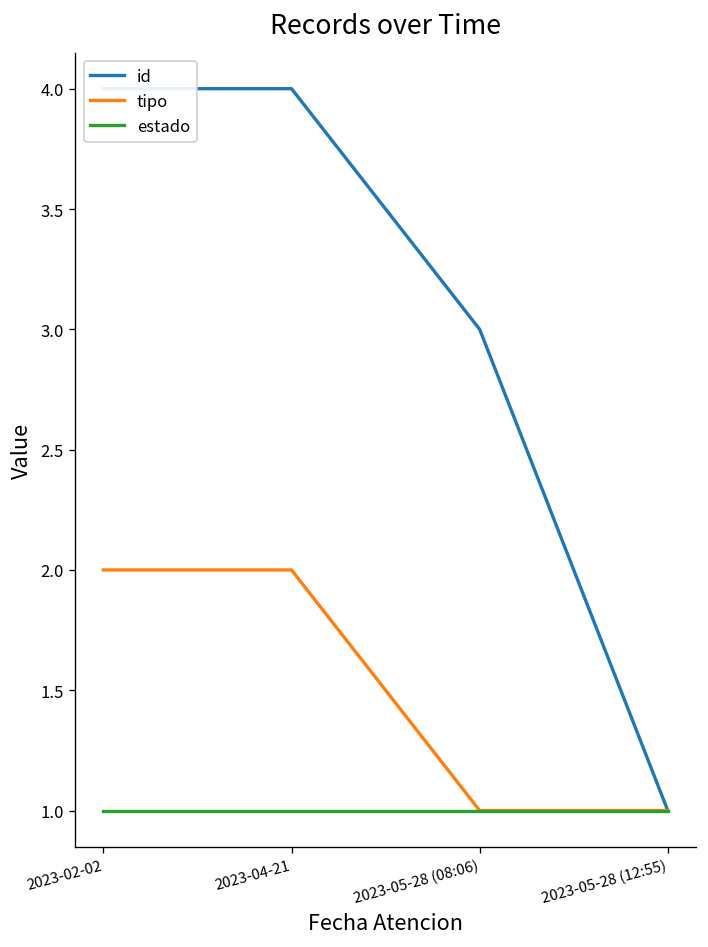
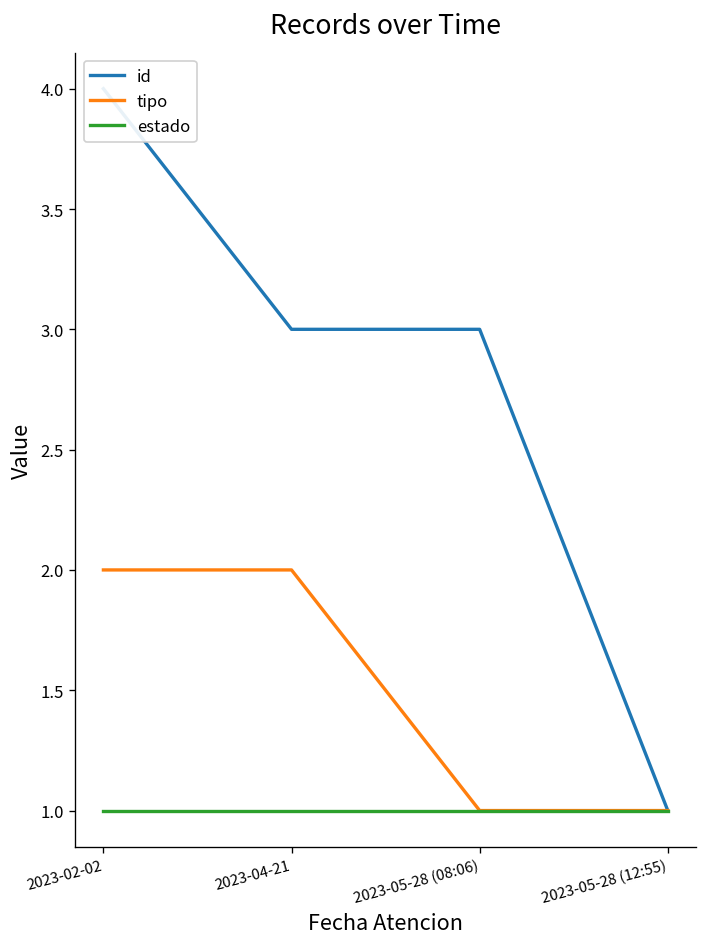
  {
    "id": {
-     "2023-04-21": 4,
+     "2023-04-21": 3,
      "2023-05-28 (08:06)": 3
    },
    "tipo": {
      "2023-02-02": 2,
      "2023-04-21": 2
    },
    "estado": {
      "2023-02-02": 1,
      "2023-04-21": 1
    }
  }
